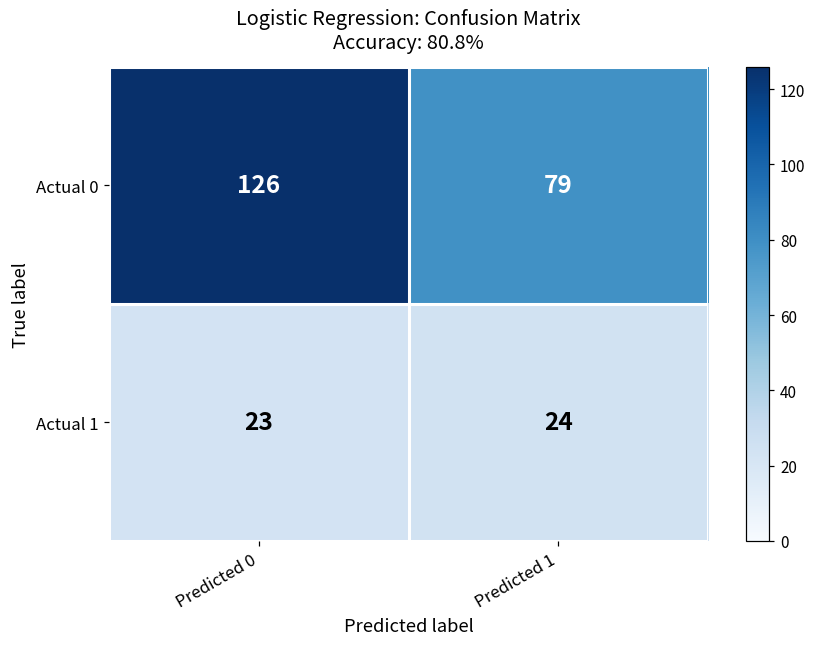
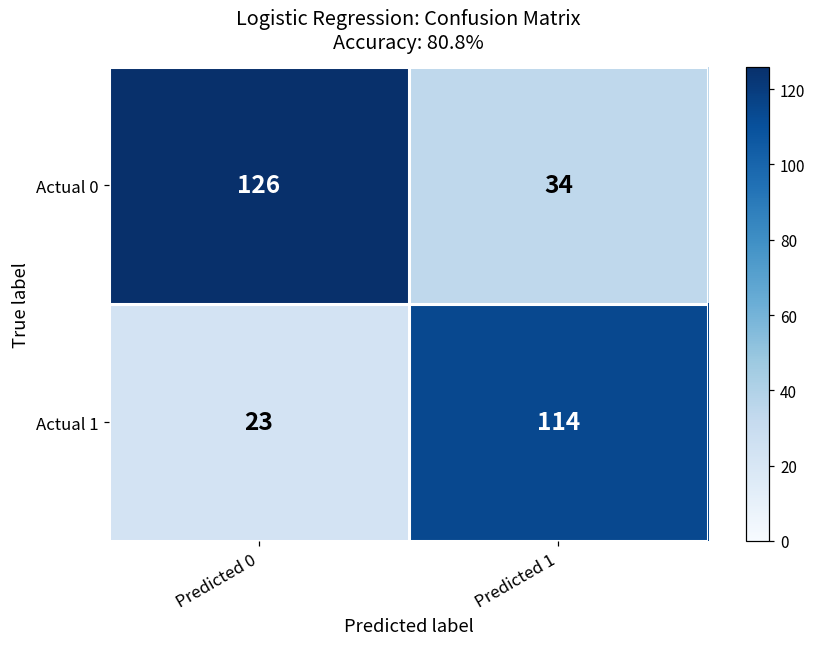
  {
    "Actual 0": {
      "Predicted 0": 126,
-     "Predicted 1": 79
+     "Predicted 1": 34
    },
    "Actual 1": {
      "Predicted 0": 23,
-     "Predicted 1": 24
+     "Predicted 1": 114
    }
  }
